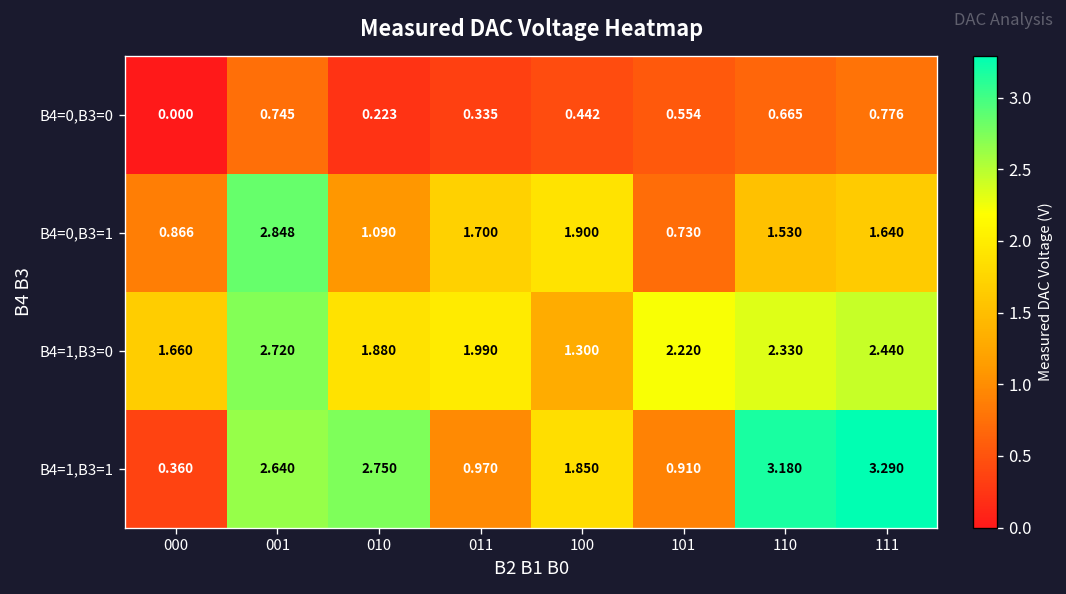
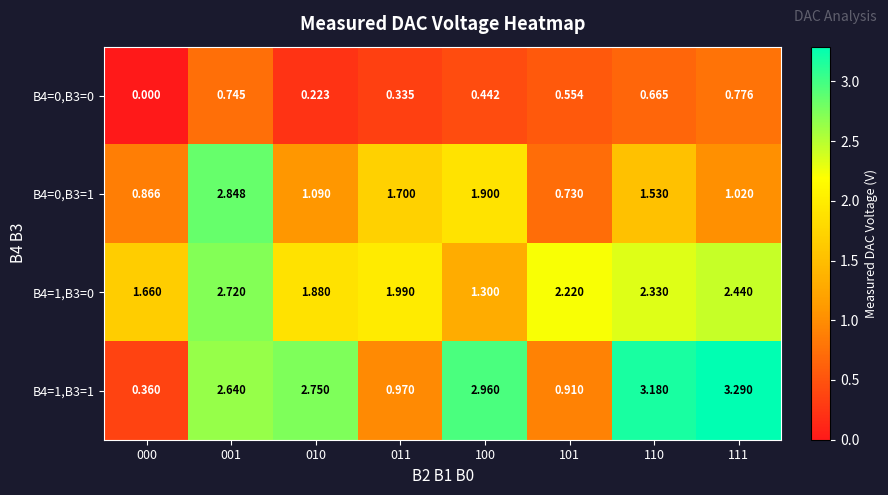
  {
    "B4=0,B3=0": {
      "000": 0.000,
      "001": 0.745,
      "010": 0.223,
      "011": 0.335,
      "100": 0.442,
      "101": 0.554,
      "110": 0.665,
      "111": 0.776
    },
    "B4=0,B3=1": {
      "000": 0.866,
      "001": 2.848,
      "010": 1.090,
      "011": 1.700,
      "100": 1.900,
      "101": 0.730,
      "110": 1.530,
-     "111": 1.640
+     "111": 1.020
    },
    "B4=1,B3=0": {
      "000": 1.660,
      "001": 2.720,
      "010": 1.880,
      "011": 1.990,
      "100": 1.300,
      "101": 2.220,
      "110": 2.330,
      "111": 2.440
    },
    "B4=1,B3=1": {
      "000": 0.360,
      "001": 2.640,
      "010": 2.750,
      "011": 0.970,
-     "100": 1.850,
+     "100": 2.960,
      "101": 0.910,
      "110": 3.180,
      "111": 3.290
    }
  }
